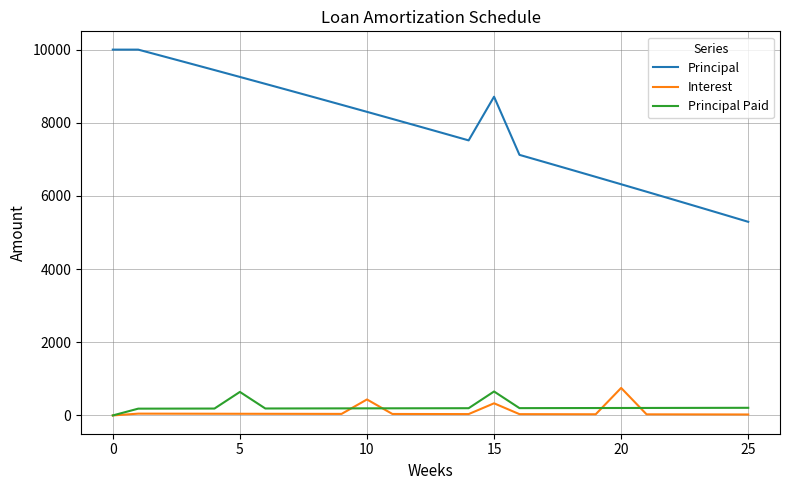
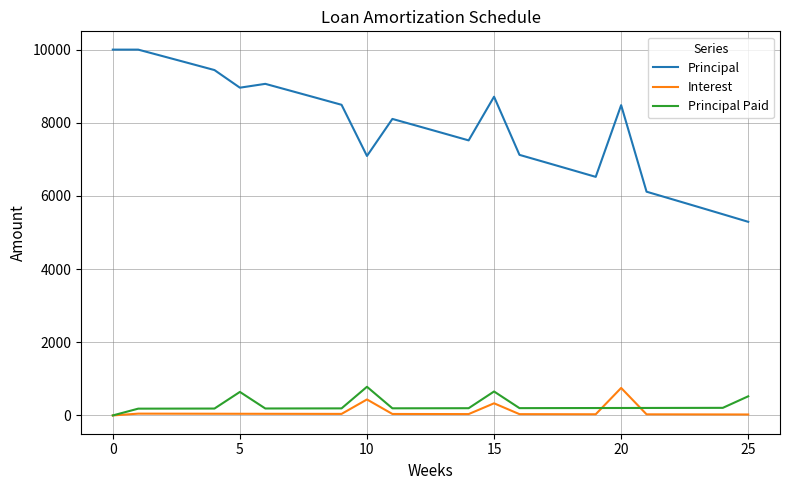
  {
    "Principal": {
      "0": 10000,
-     "5": 9300,
-     "10": 8300,
+     "5": 9000,
+     "10": 7100,
      "15": 8700,
-     "20": 6300,
+     "20": 8500,
      "25": 5300
    },
    "Interest": {
      "5": 0,
      "10": 400,
      "15": 300,
      "20": 800,
      "25": 0
    },
    "Principal Paid": {
      "5": 600,
-     "10": 200,
+     "10": 800,
      "15": 700,
      "20": 200,
-     "25": 200
+     "25": 500
    }
  }
